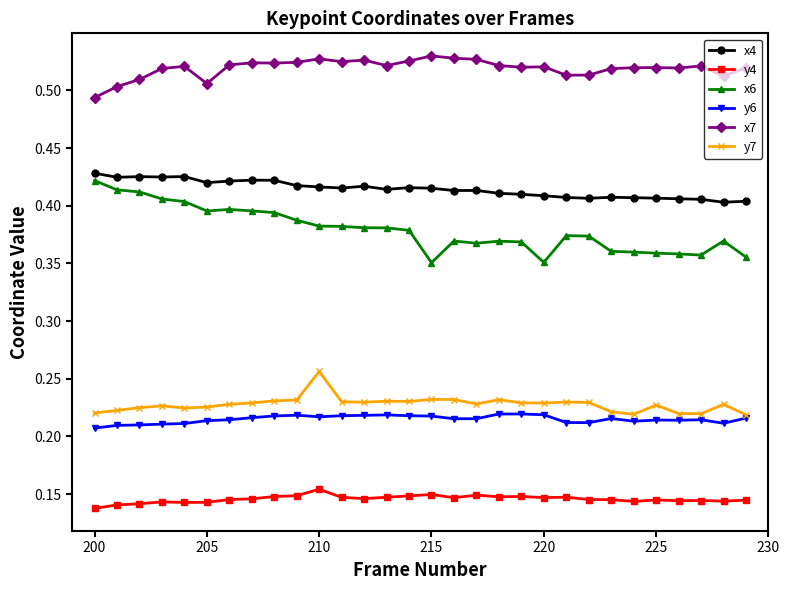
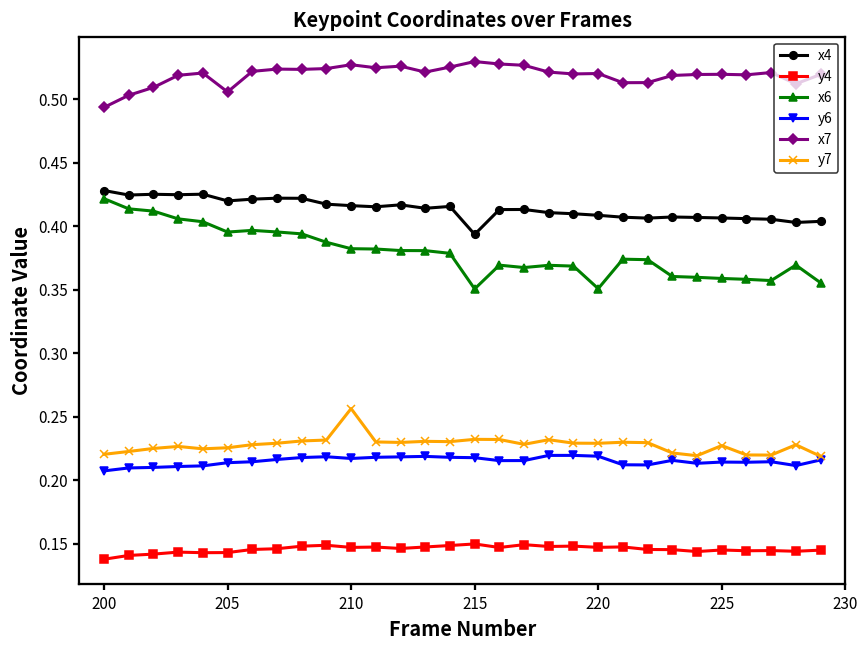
  {
    "x4": {
      "200": 0.428,
      "205": 0.420,
      "210": 0.416,
-     "215": 0.415,
+     "215": 0.394,
      "220": 0.409,
      "225": 0.407
    },
    "y4": {
      "200": 0.138,
      "205": 0.143,
-     "210": 0.154,
+     "210": 0.147,
      "215": 0.150,
      "220": 0.147,
      "225": 0.145
    },
    "x6": {
      "200": 0.422,
      "205": 0.395,
      "210": 0.382,
      "215": 0.351,
      "220": 0.351,
      "225": 0.359
    },
    "y6": {
      "200": 0.207,
      "205": 0.214,
      "210": 0.217,
      "215": 0.218,
      "220": 0.219,
      "225": 0.214
    },
    "x7": {
      "200": 0.494,
      "205": 0.506,
      "210": 0.527,
      "215": 0.530,
      "220": 0.520,
      "225": 0.520
    },
    "y7": {
      "200": 0.220,
      "205": 0.225,
      "210": 0.256,
      "215": 0.232,
      "220": 0.229,
      "225": 0.227
    }
  }
